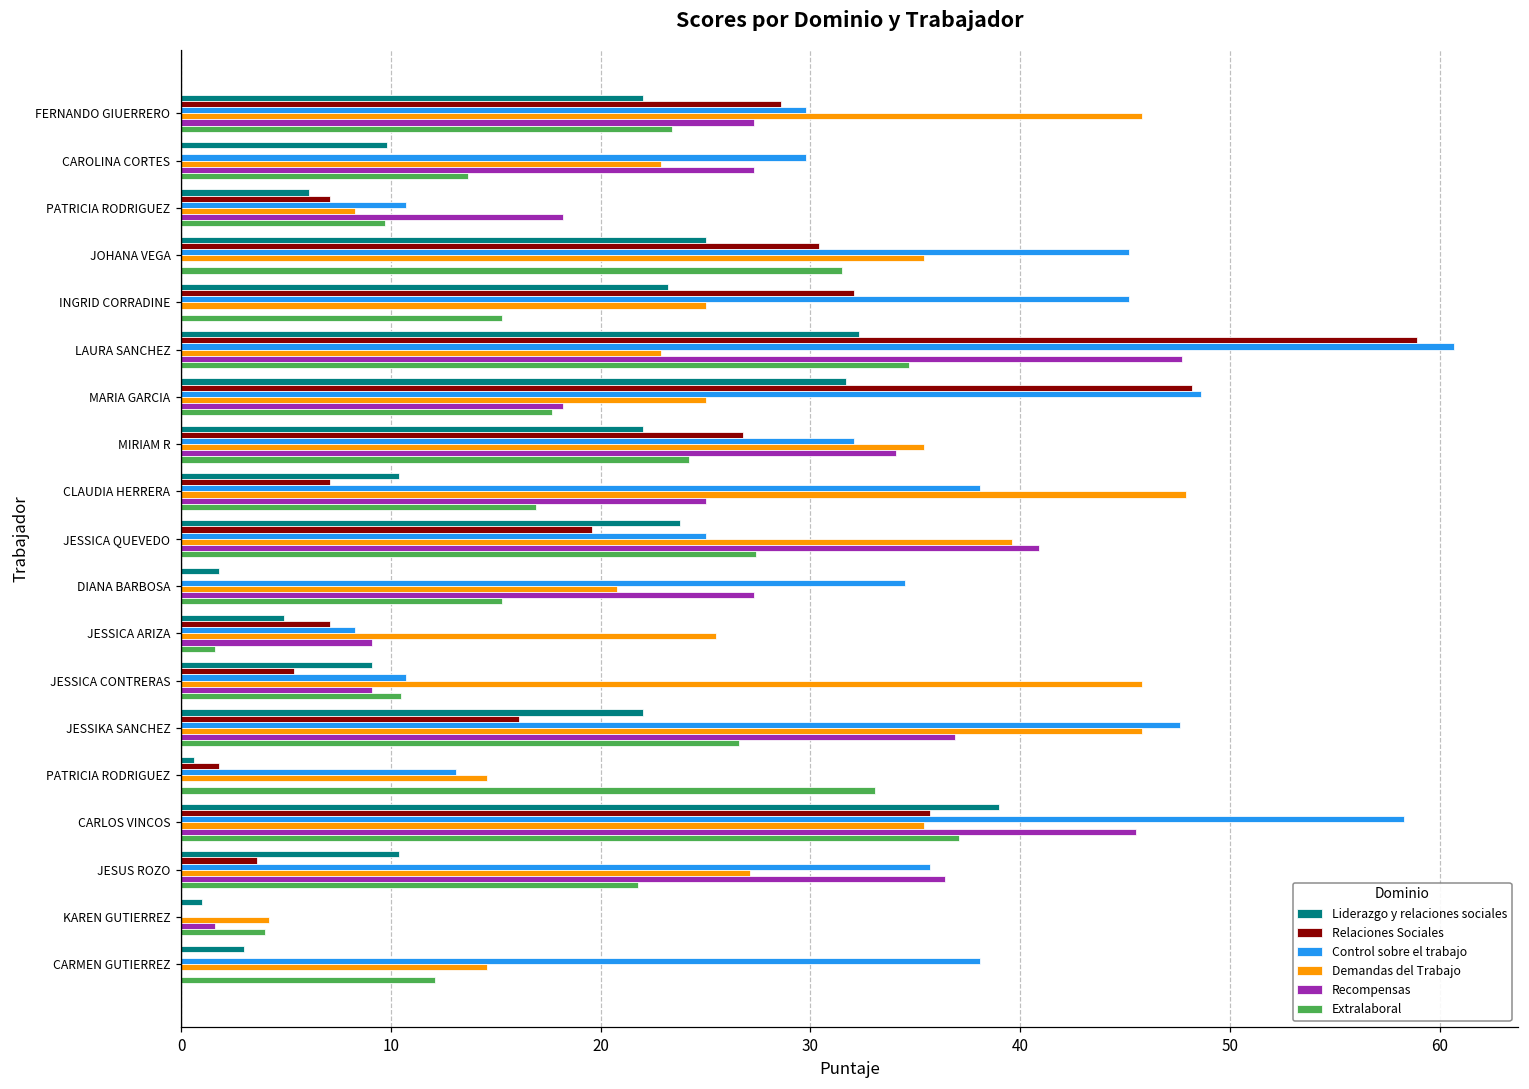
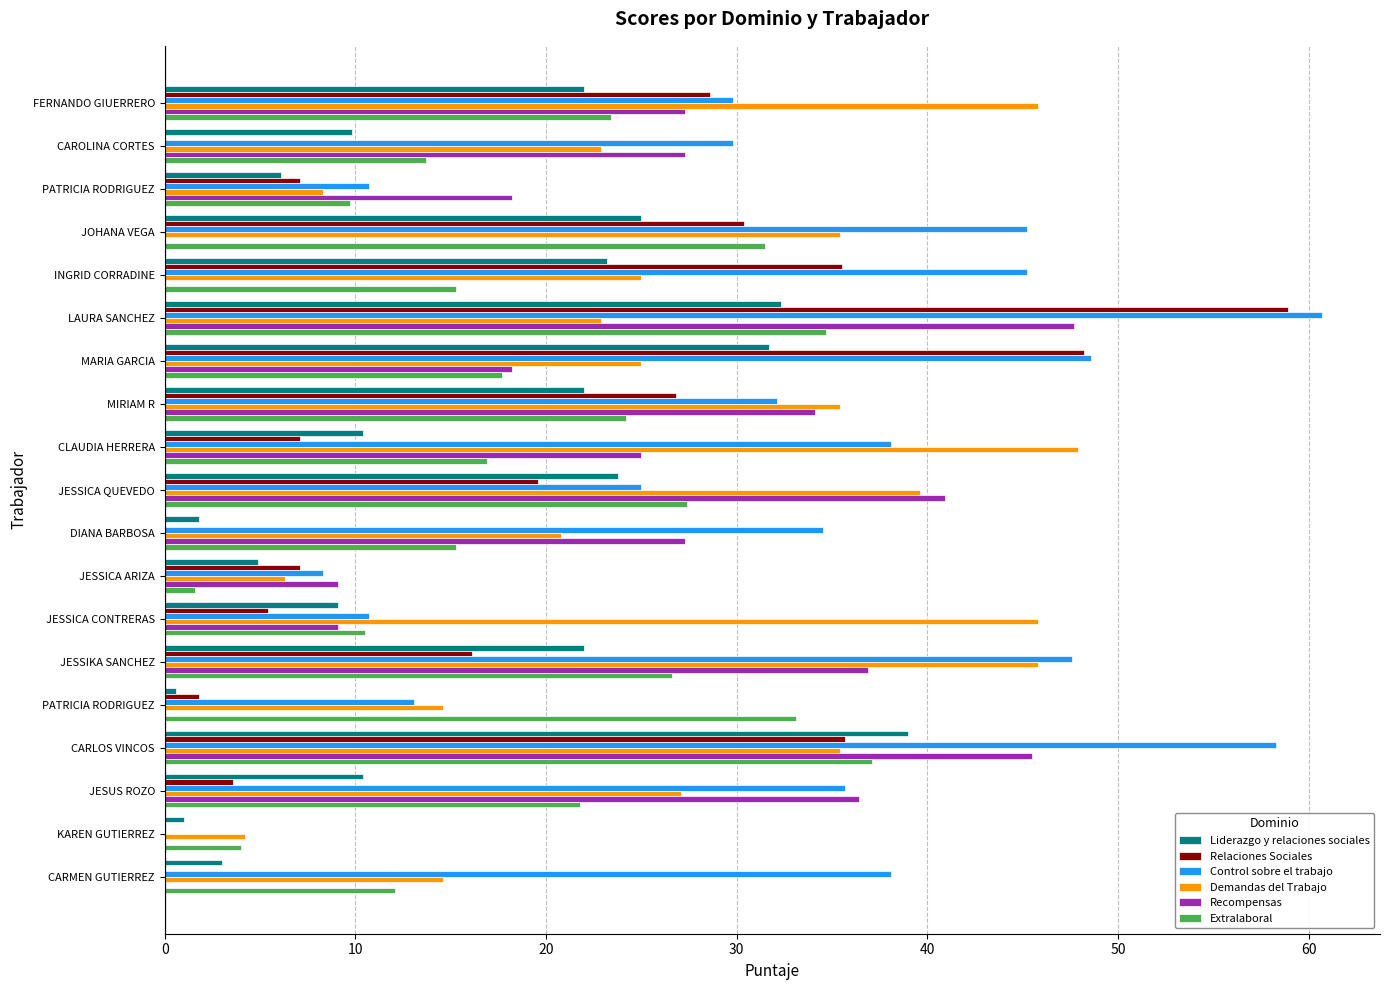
  {
    "Liderazgo y relaciones sociales": {
      "FERNANDO GIUERRERO": 22.0,
      "CAROLINA CORTES": 9.8,
      "JOHANA VEGA": 25.0,
      "INGRID CORRADINE": 23.2,
      "LAURA SANCHEZ": 32.3,
      "MARIA GARCIA": 31.7,
      "MIRIAM R": 22.0,
      "CLAUDIA HERRERA": 10.4,
      "JESSICA QUEVEDO": 23.8,
      "DIANA BARBOSA": 1.8,
      "JESSICA ARIZA": 4.9,
      "JESSICA CONTRERAS": 9.1,
      "JESSIKA SANCHEZ": 22.0,
      "CARLOS VINCOS": 39.0,
      "JESUS ROZO": 10.4,
      "KAREN GUTIERREZ": 1.0,
      "CARMEN GUTIERREZ": 3.0
    },
    "Relaciones Sociales": {
      "FERNANDO GIUERRERO": 28.6,
      "CAROLINA CORTES": 0.0,
      "JOHANA VEGA": 30.4,
-     "INGRID CORRADINE": 32.1,
+     "INGRID CORRADINE": 35.5,
      "LAURA SANCHEZ": 58.9,
      "MARIA GARCIA": 48.2,
      "MIRIAM R": 26.8,
      "CLAUDIA HERRERA": 7.1,
      "JESSICA QUEVEDO": 19.6,
      "DIANA BARBOSA": 0.0,
      "JESSICA ARIZA": 7.1,
      "JESSICA CONTRERAS": 5.4,
      "JESSIKA SANCHEZ": 16.1,
      "CARLOS VINCOS": 35.7,
      "JESUS ROZO": 3.6,
      "KAREN GUTIERREZ": 0.0,
      "CARMEN GUTIERREZ": 0.0
    },
    "Control sobre el trabajo": {
      "FERNANDO GIUERRERO": 29.8,
      "CAROLINA CORTES": 29.8,
      "JOHANA VEGA": 45.2,
      "INGRID CORRADINE": 45.2,
      "LAURA SANCHEZ": 60.7,
      "MARIA GARCIA": 48.6,
      "MIRIAM R": 32.1,
      "CLAUDIA HERRERA": 38.1,
      "JESSICA QUEVEDO": 25.0,
      "DIANA BARBOSA": 34.5,
      "JESSICA ARIZA": 8.3,
      "JESSICA CONTRERAS": 10.7,
      "JESSIKA SANCHEZ": 47.6,
      "CARLOS VINCOS": 58.3,
      "JESUS ROZO": 35.7,
      "KAREN GUTIERREZ": 0.0,
      "CARMEN GUTIERREZ": 38.1
    },
    "Demandas del Trabajo": {
      "FERNANDO GIUERRERO": 45.8,
      "CAROLINA CORTES": 22.9,
      "JOHANA VEGA": 35.4,
      "INGRID CORRADINE": 25.0,
      "LAURA SANCHEZ": 22.9,
      "MARIA GARCIA": 25.0,
      "MIRIAM R": 35.4,
      "CLAUDIA HERRERA": 47.9,
      "JESSICA QUEVEDO": 39.6,
      "DIANA BARBOSA": 20.8,
-     "JESSICA ARIZA": 25.5,
+     "JESSICA ARIZA": 6.3,
      "JESSICA CONTRERAS": 45.8,
      "JESSIKA SANCHEZ": 45.8,
      "CARLOS VINCOS": 35.4,
      "JESUS ROZO": 27.1,
      "KAREN GUTIERREZ": 4.2,
      "CARMEN GUTIERREZ": 14.6
    },
    "Recompensas": {
      "FERNANDO GIUERRERO": 27.3,
      "CAROLINA CORTES": 27.3,
      "JOHANA VEGA": 0.0,
      "INGRID CORRADINE": 0.0,
      "LAURA SANCHEZ": 47.7,
      "MARIA GARCIA": 18.2,
      "MIRIAM R": 34.1,
      "CLAUDIA HERRERA": 25.0,
      "JESSICA QUEVEDO": 40.9,
      "DIANA BARBOSA": 27.3,
      "JESSICA ARIZA": 9.1,
      "JESSICA CONTRERAS": 9.1,
      "JESSIKA SANCHEZ": 36.9,
      "CARLOS VINCOS": 45.5,
      "JESUS ROZO": 36.4,
-     "KAREN GUTIERREZ": 1.6,
+     "KAREN GUTIERREZ": 0.0,
      "CARMEN GUTIERREZ": 0.0
    },
    "Extralaboral": {
      "FERNANDO GIUERRERO": 23.4,
      "CAROLINA CORTES": 13.7,
      "JOHANA VEGA": 31.5,
      "INGRID CORRADINE": 15.3,
      "LAURA SANCHEZ": 34.7,
      "MARIA GARCIA": 17.7,
      "MIRIAM R": 24.2,
      "CLAUDIA HERRERA": 16.9,
      "JESSICA QUEVEDO": 27.4,
      "DIANA BARBOSA": 15.3,
      "JESSICA ARIZA": 1.6,
      "JESSICA CONTRERAS": 10.5,
      "JESSIKA SANCHEZ": 26.6,
      "CARLOS VINCOS": 37.1,
      "JESUS ROZO": 21.8,
      "KAREN GUTIERREZ": 4.0,
      "CARMEN GUTIERREZ": 12.1
    }
  }
